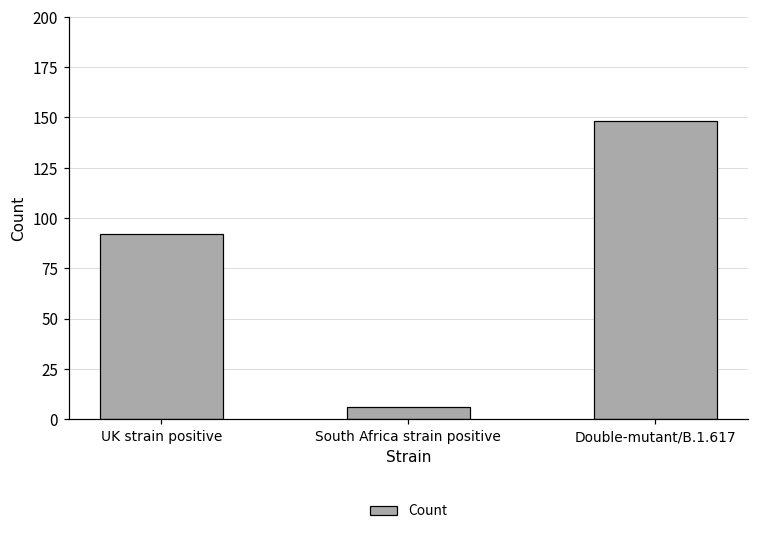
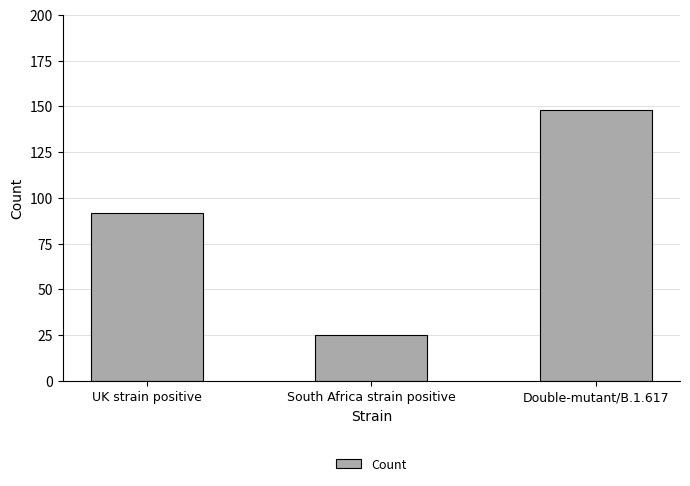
  {
    "UK strain positive": 92,
-   "South Africa strain positive": 6,
+   "South Africa strain positive": 25,
    "Double-mutant/B.1.617": 148
  }
